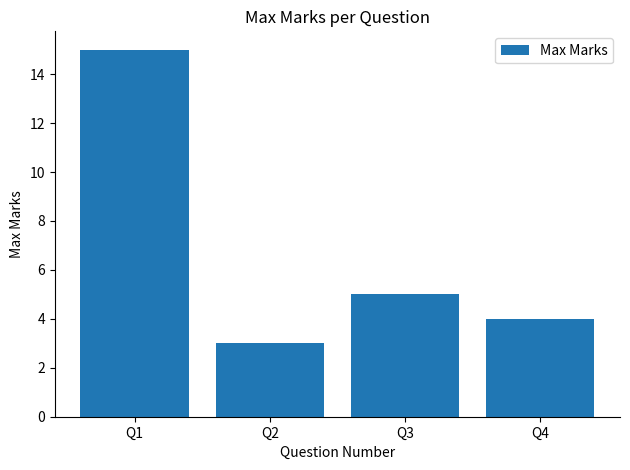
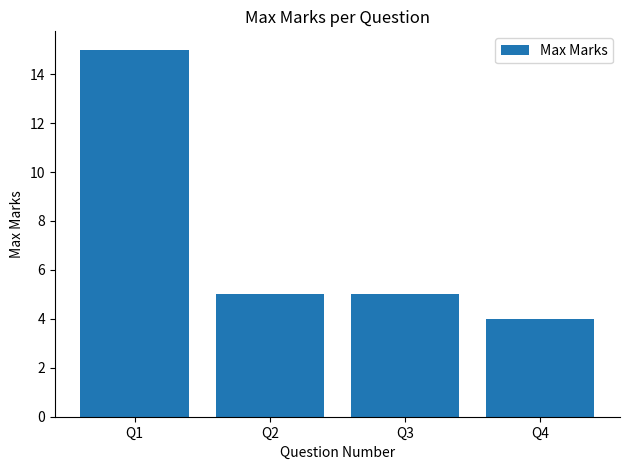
  {
    "Q1": 15,
-   "Q2": 3,
+   "Q2": 5,
    "Q3": 5,
    "Q4": 4
  }
